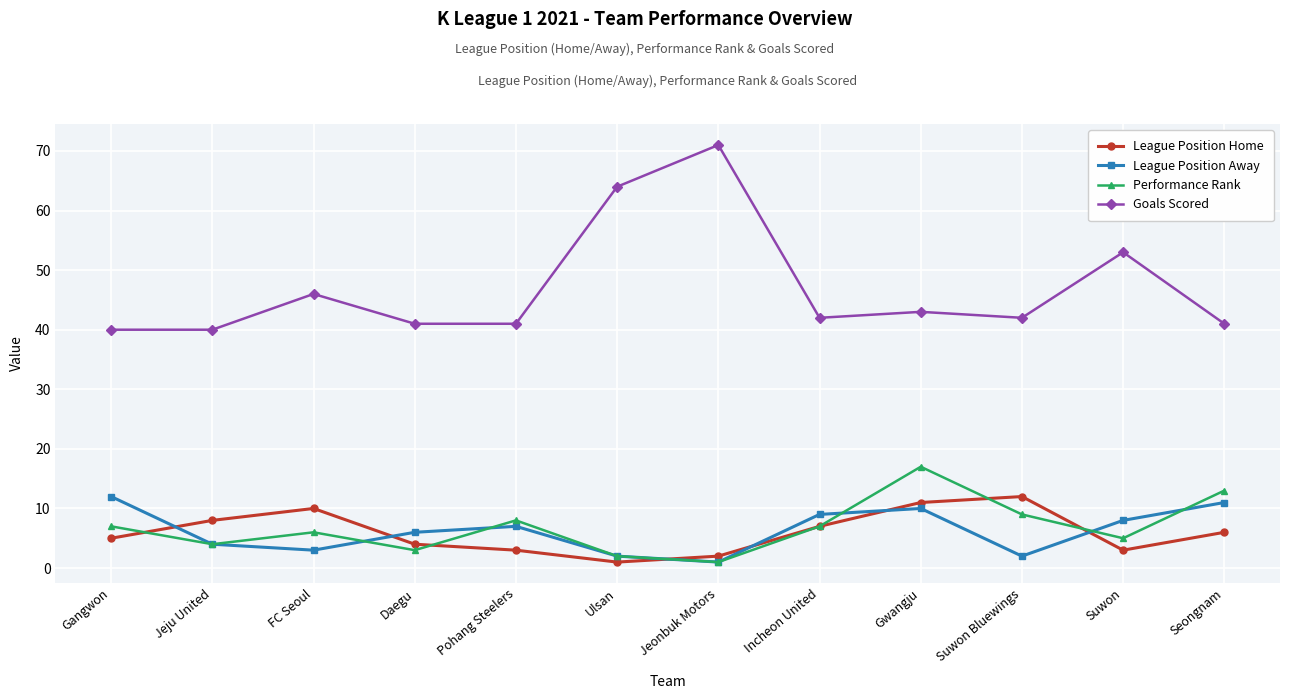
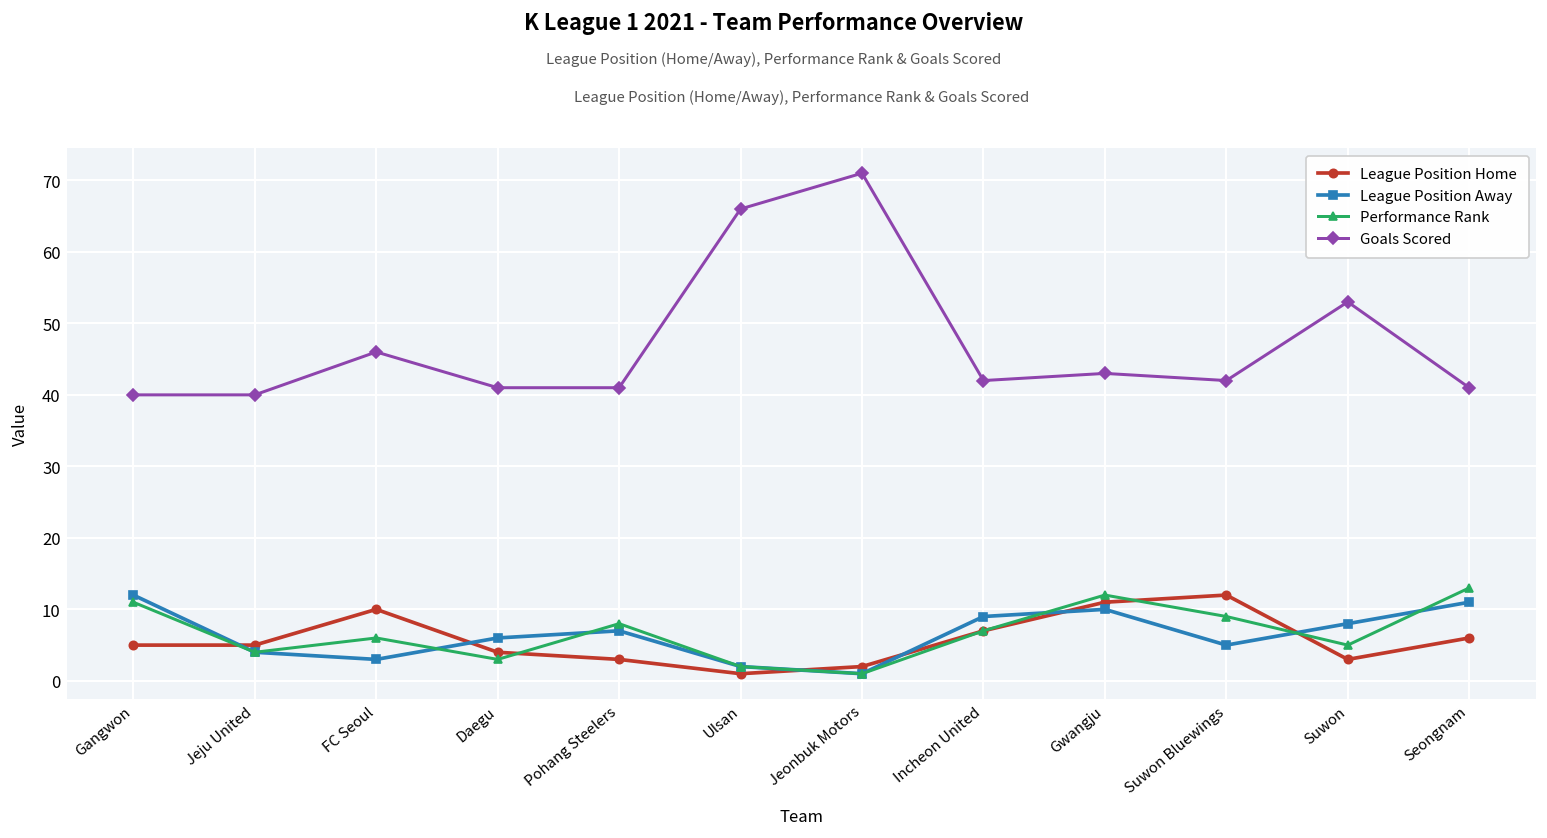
  {
    "League Position Home": {
      "Gangwon": 5,
-     "Jeju United": 8,
+     "Jeju United": 5,
      "FC Seoul": 10,
      "Daegu": 4,
      "Pohang Steelers": 3,
      "Ulsan": 1,
      "Jeonbuk Motors": 2,
      "Gwangju": 11,
      "Suwon Bluewings": 12,
      "Suwon": 3,
      "Seongnam": 6
    },
    "League Position Away": {
      "Gangwon": 12,
      "FC Seoul": 3,
      "Daegu": 6,
      "Pohang Steelers": 7,
      "Incheon United": 9,
      "Gwangju": 10,
-     "Suwon Bluewings": 2,
+     "Suwon Bluewings": 5,
      "Suwon": 8,
      "Seongnam": 11
    },
    "Performance Rank": {
-     "Gangwon": 7,
+     "Gangwon": 11,
      "FC Seoul": 6,
      "Daegu": 3,
      "Pohang Steelers": 8,
-     "Gwangju": 17,
+     "Gwangju": 12,
      "Suwon Bluewings": 9,
      "Suwon": 5,
      "Seongnam": 13
    },
    "Goals Scored": {
      "Gangwon": 40,
      "Jeju United": 40,
      "FC Seoul": 46,
      "Daegu": 41,
      "Pohang Steelers": 41,
-     "Ulsan": 64,
+     "Ulsan": 66,
      "Jeonbuk Motors": 71,
      "Incheon United": 42,
      "Gwangju": 43,
      "Suwon Bluewings": 42,
      "Suwon": 53,
      "Seongnam": 41
    }
  }
